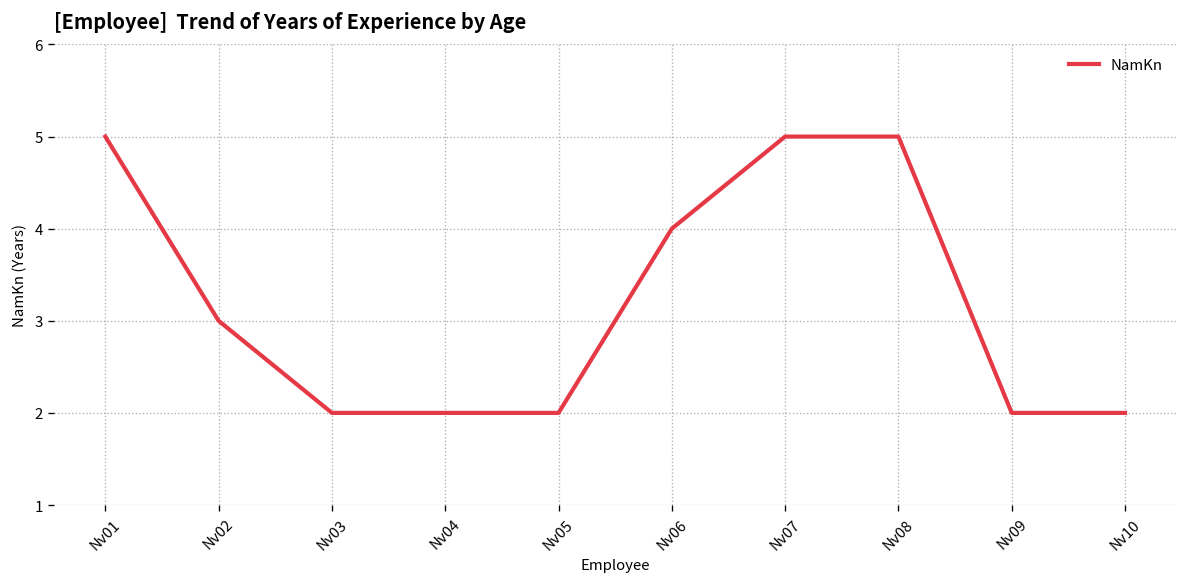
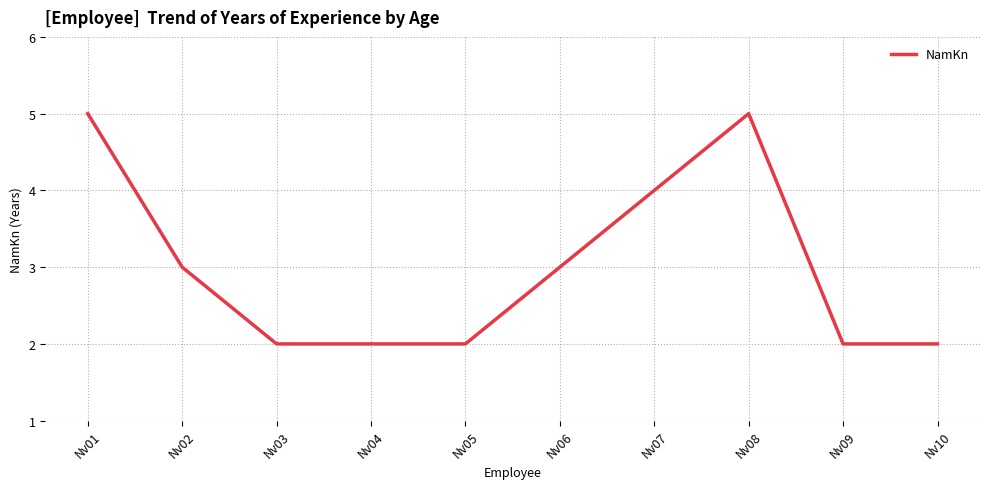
  {
    "Nv01": 5,
    "Nv02": 3,
    "Nv03": 2,
    "Nv04": 2,
    "Nv05": 2,
-   "Nv06": 4,
-   "Nv07": 5,
+   "Nv06": 3,
+   "Nv07": 4,
    "Nv08": 5,
    "Nv09": 2,
    "Nv10": 2
  }
